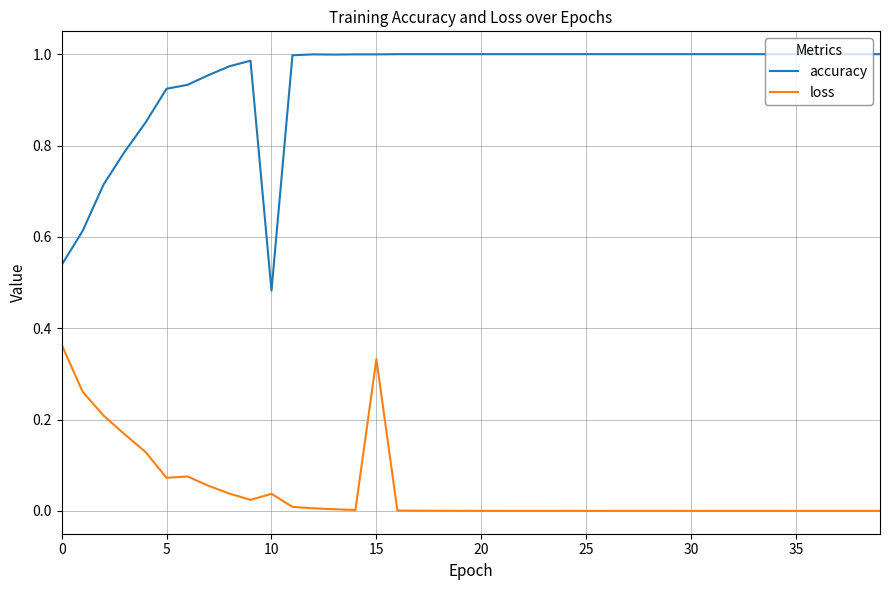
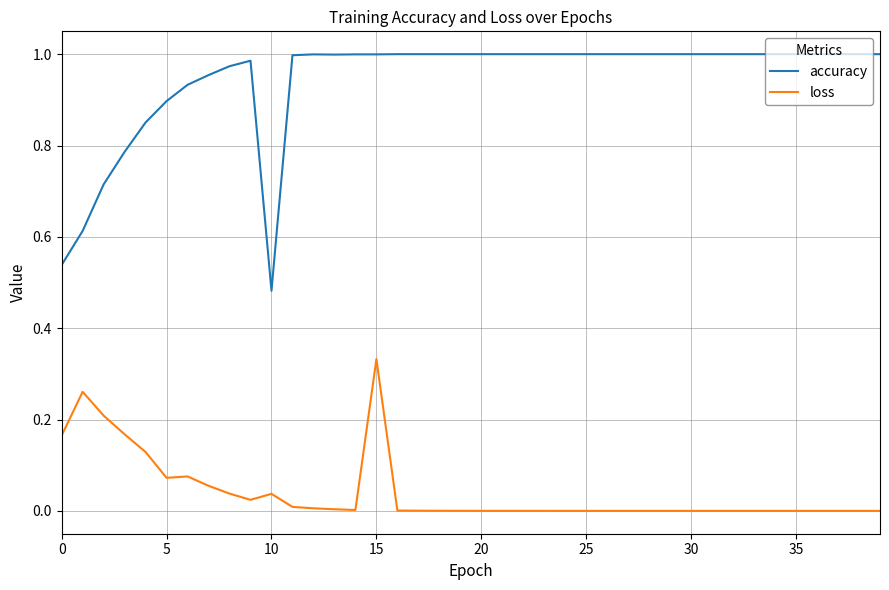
  {
    "accuracy": {
      "0": 0.54,
-     "5": 0.92,
+     "5": 0.90,
      "10": 0.48,
      "15": 1.00,
      "20": 1.00,
      "25": 1.00,
      "30": 1.00
    },
    "loss": {
-     "0": 0.36,
+     "0": 0.16,
      "5": 0.07,
      "10": 0.04,
      "15": 0.33,
      "20": 0.00,
      "25": 0.00,
      "30": 0.00,
      "35": 0.00
    }
  }
